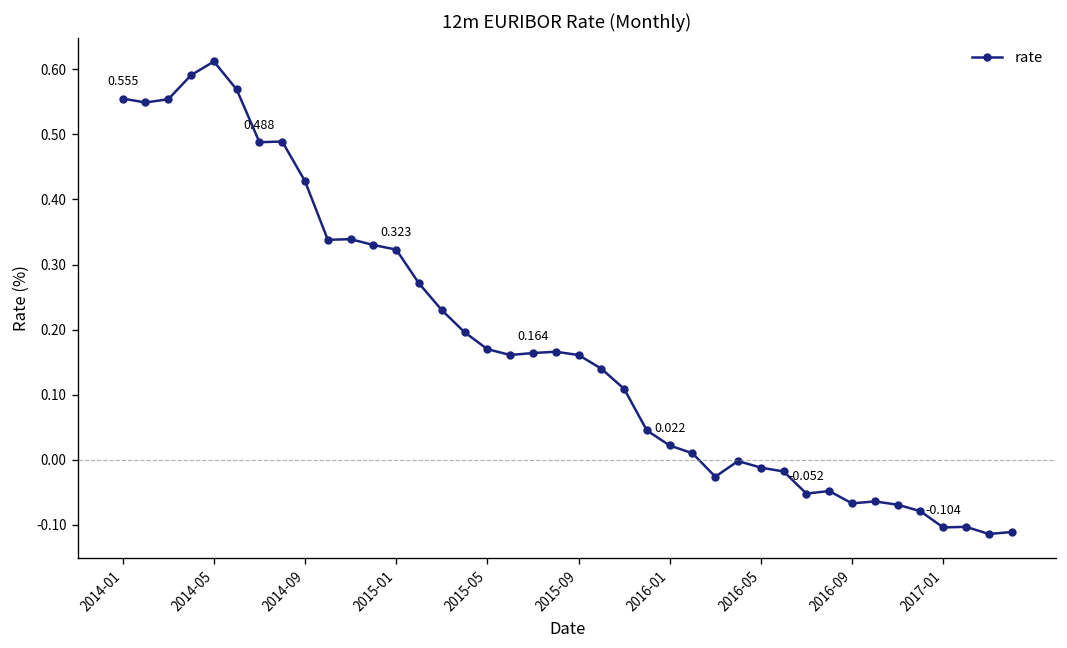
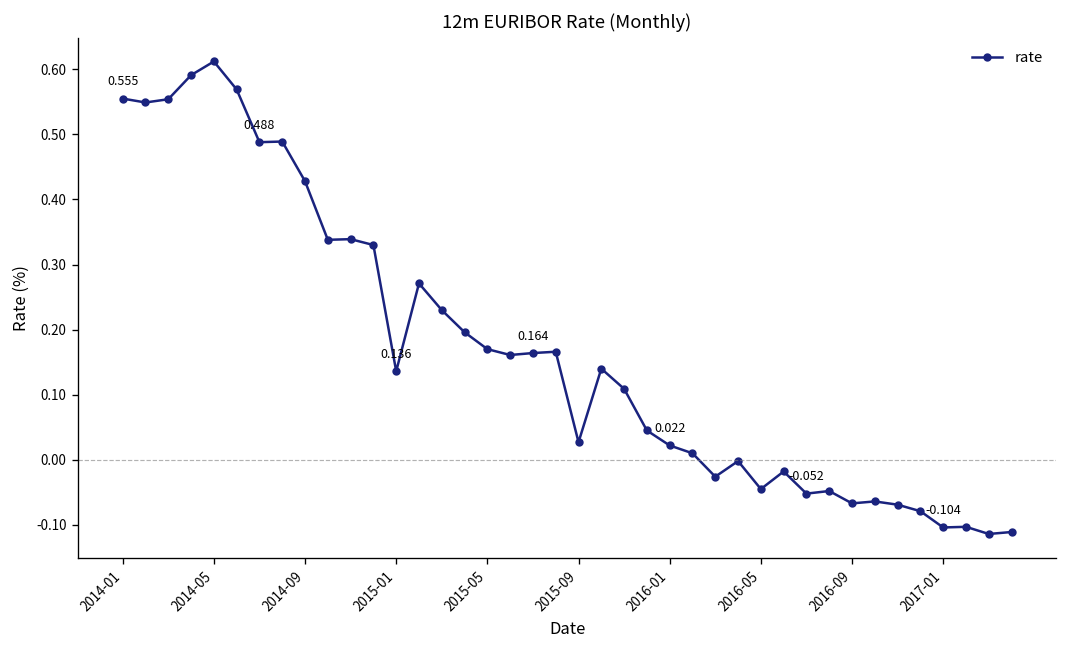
  {
    "2014-01": 0.555,
-   "2015-01": 0.323,
-   "2015-09": 0.16,
+   "2015-01": 0.136,
+   "2015-09": 0.03,
    "2016-01": 0.022,
-   "2016-05": -0.01,
+   "2016-05": -0.05,
    "2017-01": -0.104
  }
